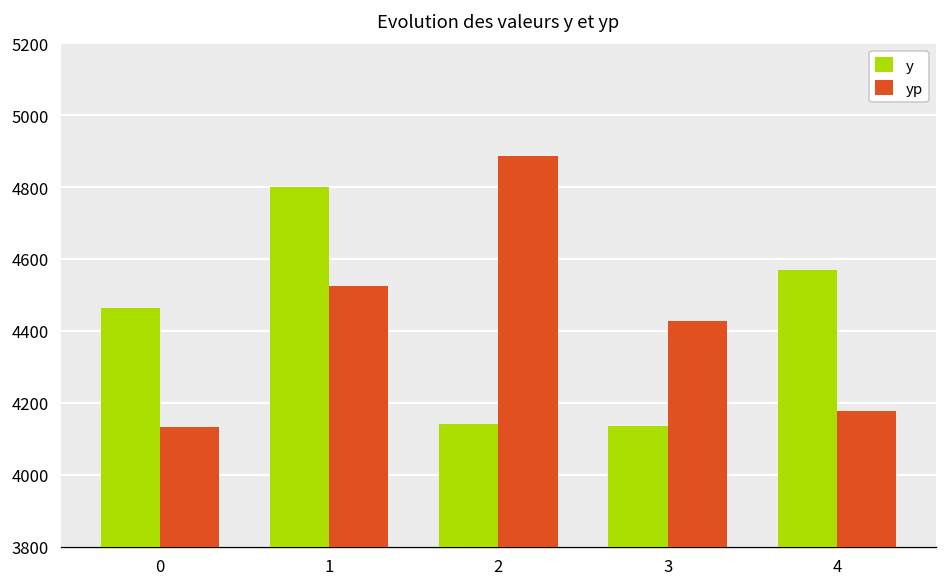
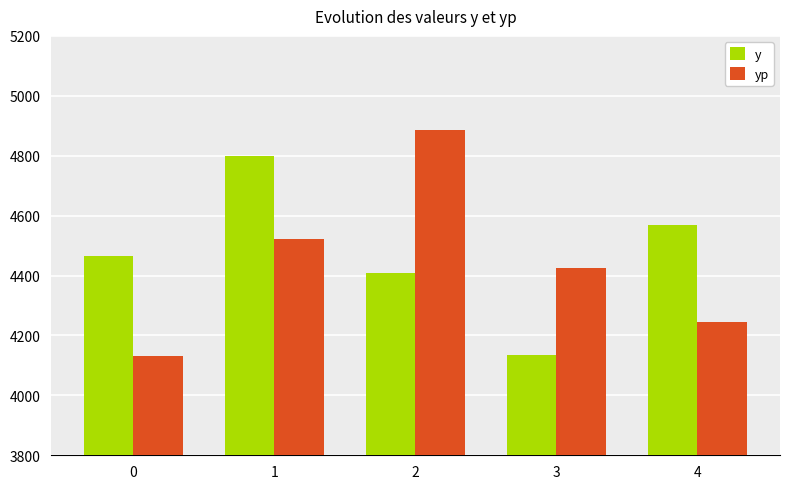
  {
    "y": {
      "0": 4460,
      "1": 4800,
-     "2": 4140,
+     "2": 4410,
      "3": 4130,
      "4": 4570
    },
    "yp": {
      "0": 4130,
      "1": 4520,
      "2": 4890,
      "3": 4430,
-     "4": 4180
+     "4": 4240
    }
  }
